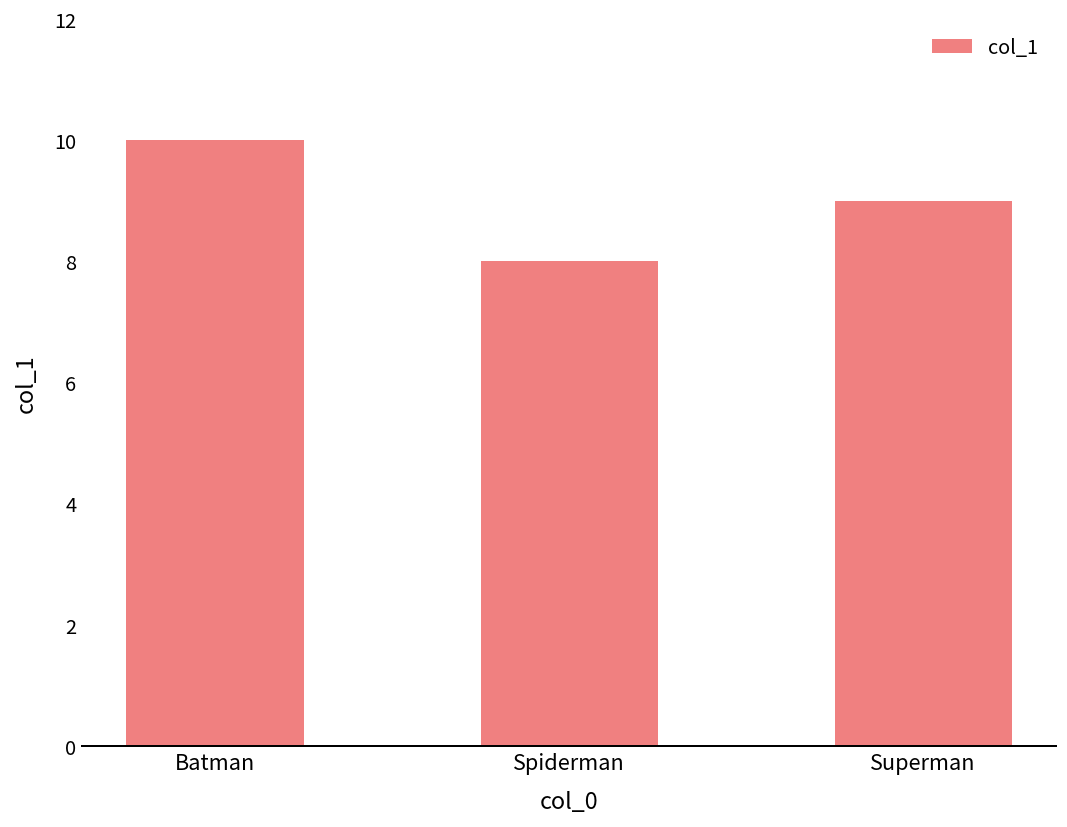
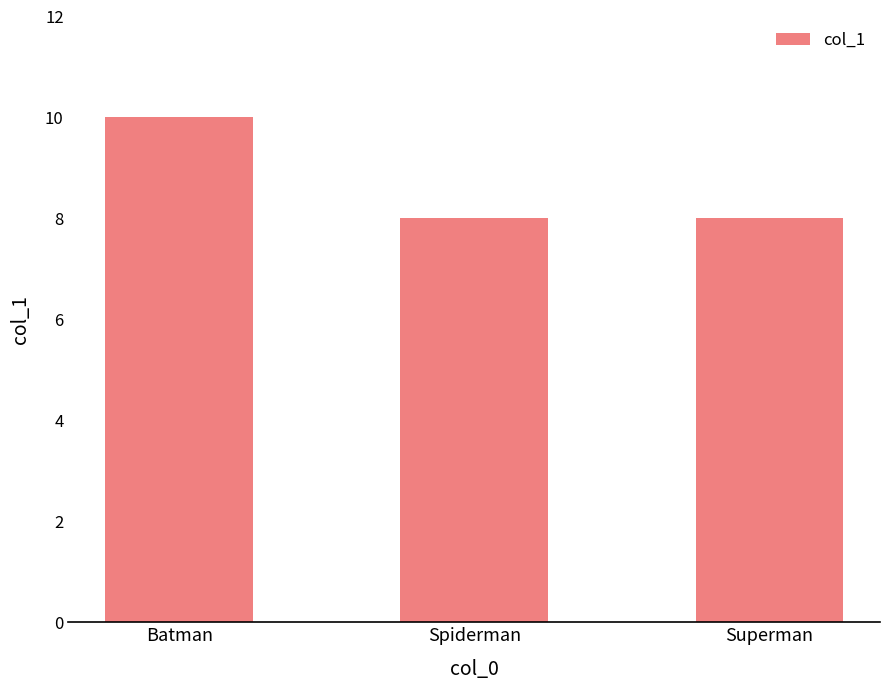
  {
    "Batman": 10,
    "Spiderman": 8,
-   "Superman": 9
+   "Superman": 8
  }
